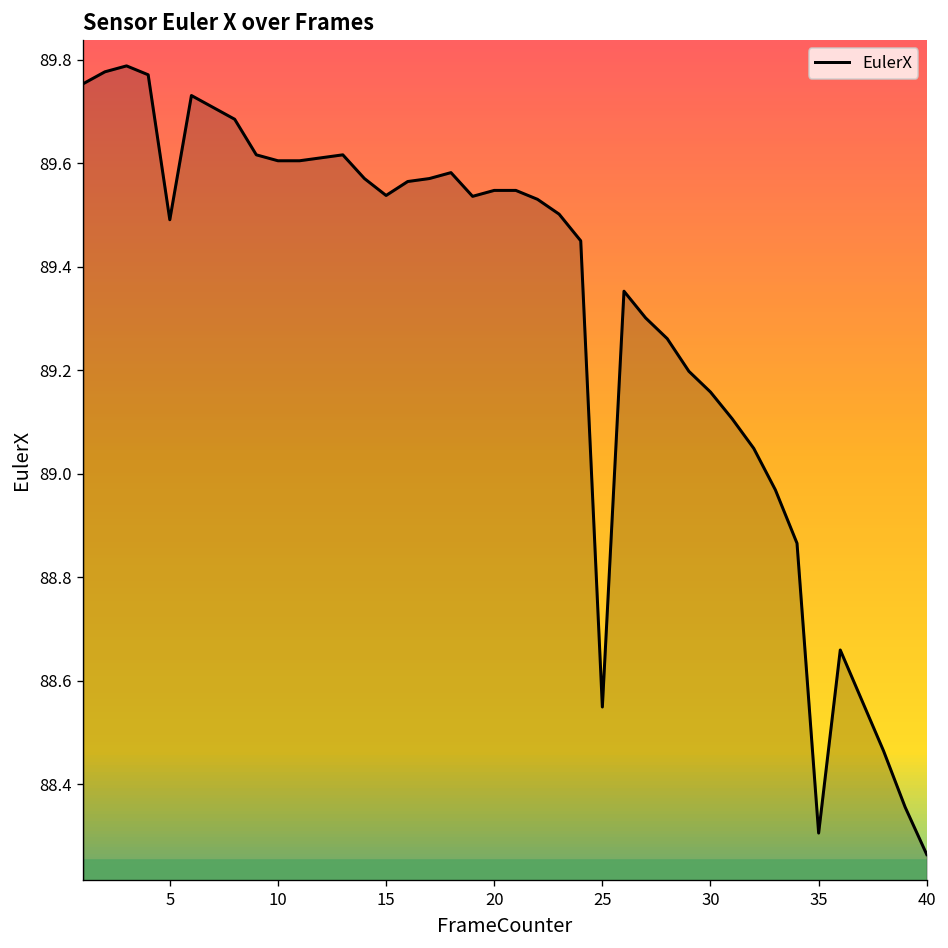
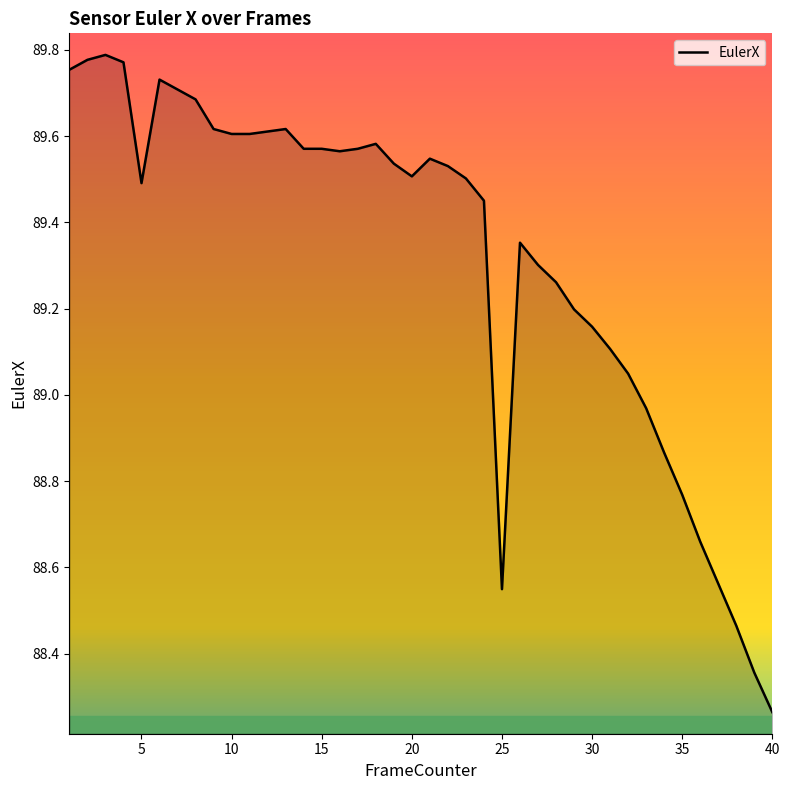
  {
    "5": 89.49,
    "10": 89.60,
-   "15": 89.54,
-   "20": 89.55,
+   "15": 89.57,
+   "20": 89.51,
    "25": 88.55,
    "30": 89.16,
-   "35": 88.31,
+   "35": 88.77,
    "40": 88.26
  }
